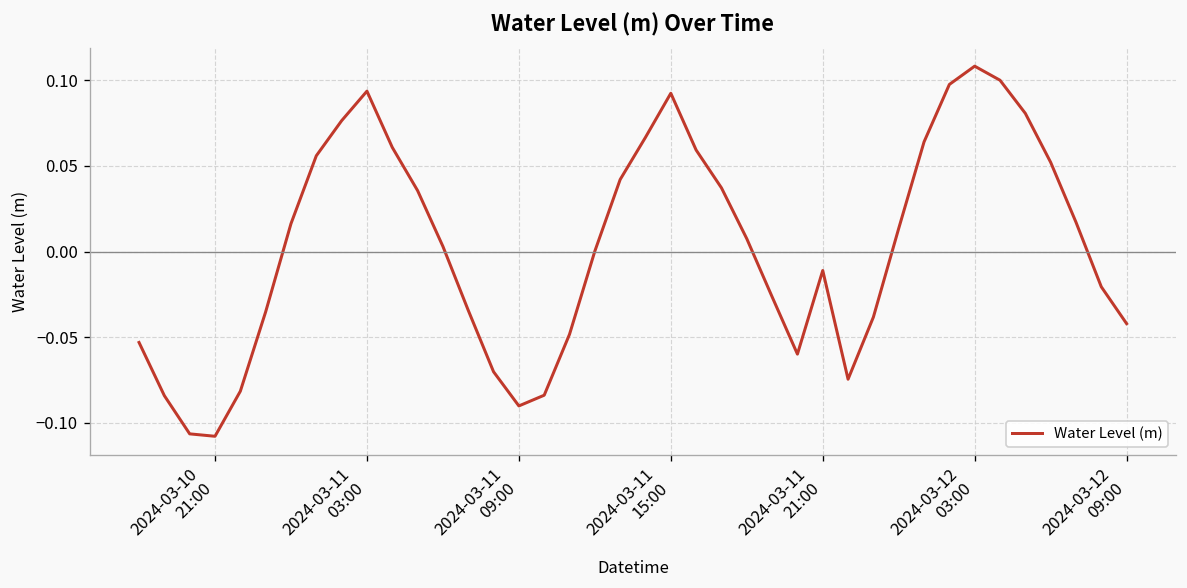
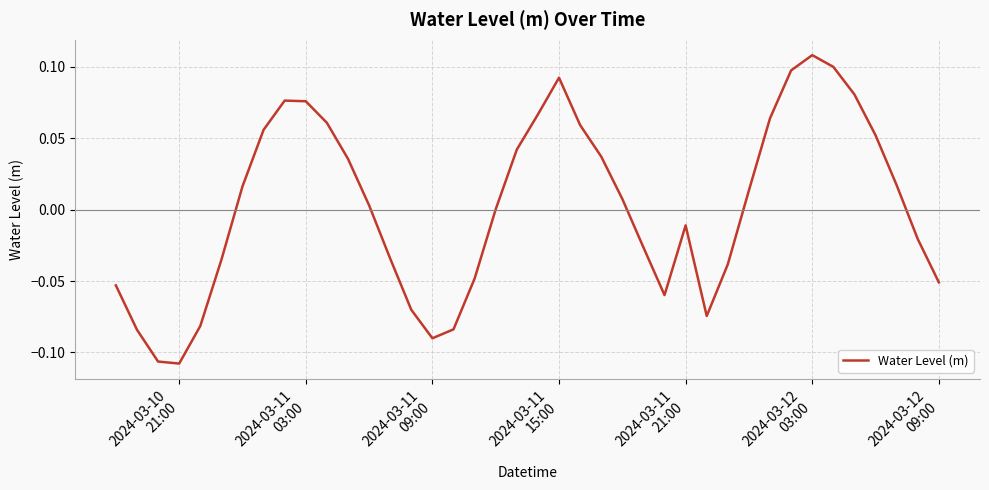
  {
    "2024-03-10 21:00": -0.108,
-   "2024-03-11 03:00": 0.094,
+   "2024-03-11 03:00": 0.076,
    "2024-03-11 09:00": -0.090,
    "2024-03-11 15:00": 0.092,
    "2024-03-11 21:00": -0.011,
    "2024-03-12 03:00": 0.108,
-   "2024-03-12 09:00": -0.042
+   "2024-03-12 09:00": -0.051
  }
